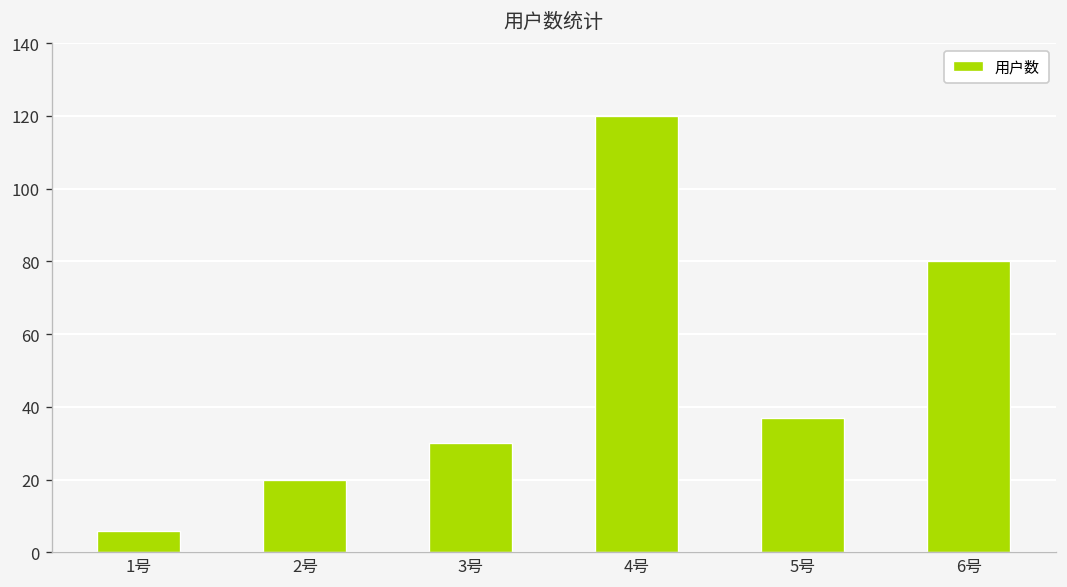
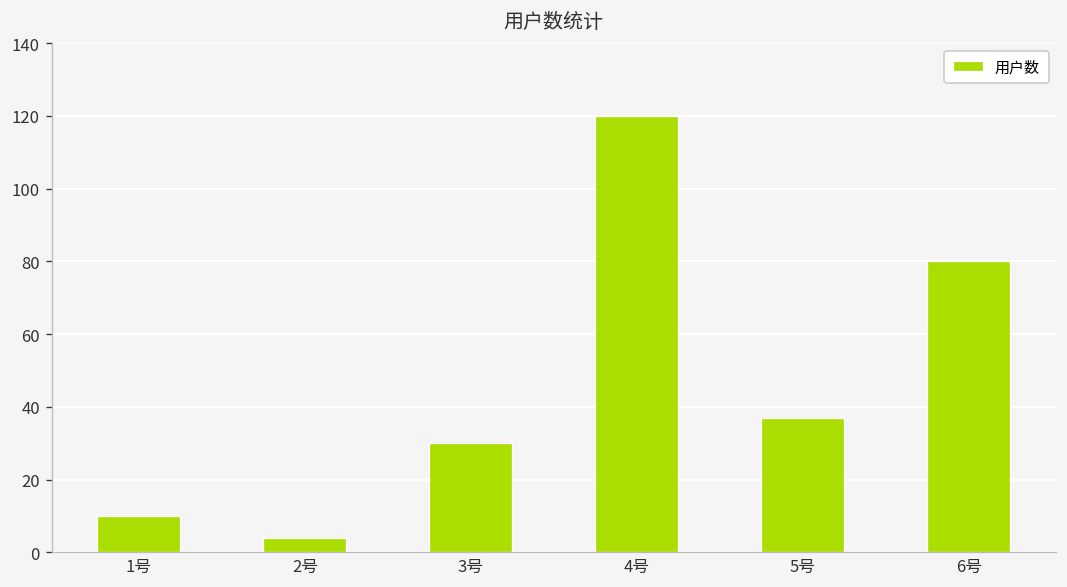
  {
-   "1号": 6,
-   "2号": 20,
+   "1号": 10,
+   "2号": 4,
    "3号": 30,
    "4号": 120,
    "5号": 37,
    "6号": 80
  }
